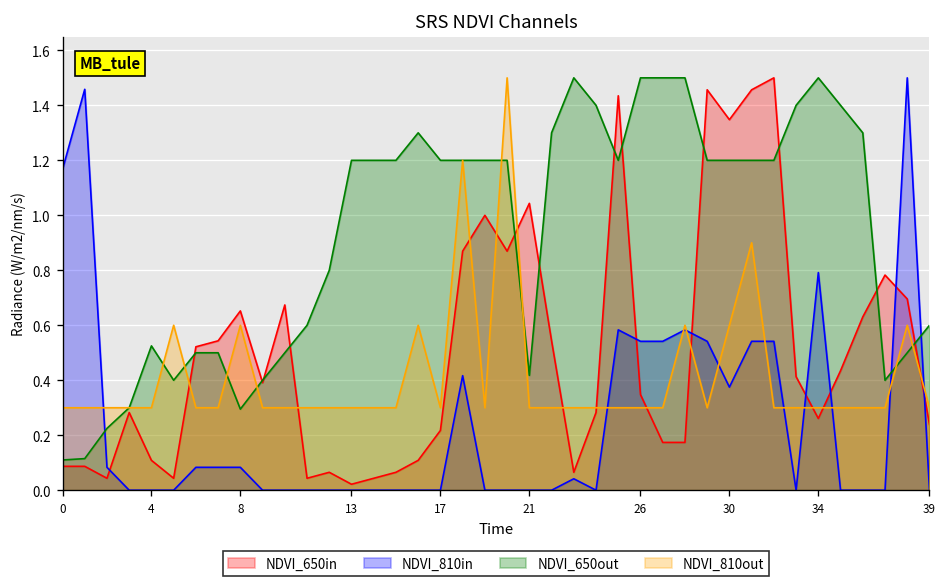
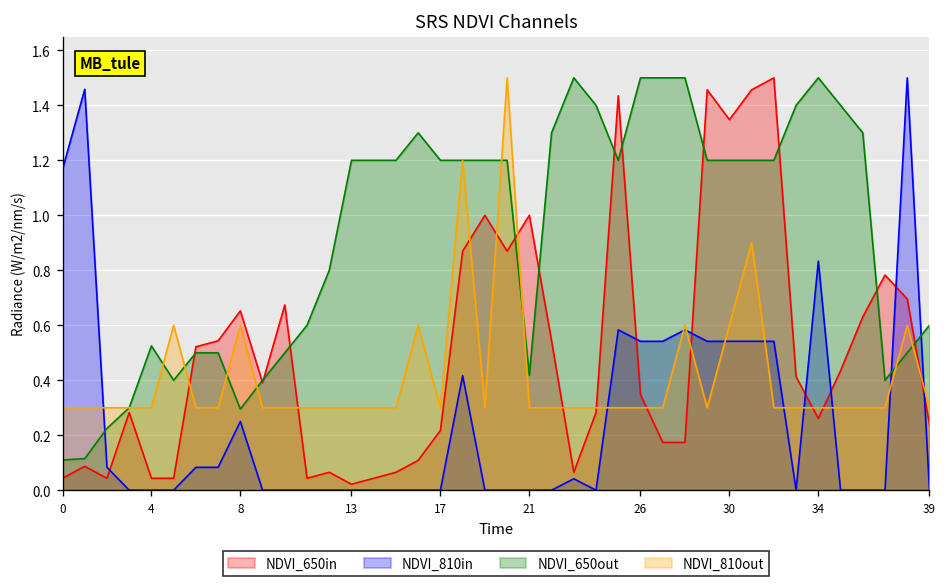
  {
    "NDVI_650in": {
-     "0": 0.09,
-     "4": 0.11,
+     "0": 0.04,
+     "4": 0.04,
      "8": 0.65,
      "13": 0.02,
      "17": 0.22,
-     "21": 1.04,
+     "21": 1.00,
      "26": 0.35,
      "30": 1.35,
      "34": 0.26,
      "39": 0.24
    },
    "NDVI_810in": {
      "0": 1.17,
      "4": 0.00,
-     "8": 0.08,
+     "8": 0.25,
      "13": 0.00,
      "17": 0.00,
      "21": 0.00,
      "26": 0.54,
-     "30": 0.38,
-     "34": 0.79,
+     "30": 0.54,
+     "34": 0.83,
      "39": 0.00
    },
    "NDVI_650out": {
      "0": 0.11,
      "4": 0.52,
      "8": 0.30,
      "13": 1.20,
      "17": 1.20,
      "21": 0.42,
      "26": 1.50,
      "30": 1.20,
      "34": 1.50,
      "39": 0.60
    },
    "NDVI_810out": {
      "0": 0.30,
      "4": 0.30,
      "8": 0.60,
      "13": 0.30,
      "17": 0.30,
      "21": 0.30,
      "26": 0.30,
      "30": 0.60,
      "34": 0.30,
      "39": 0.30
    }
  }
